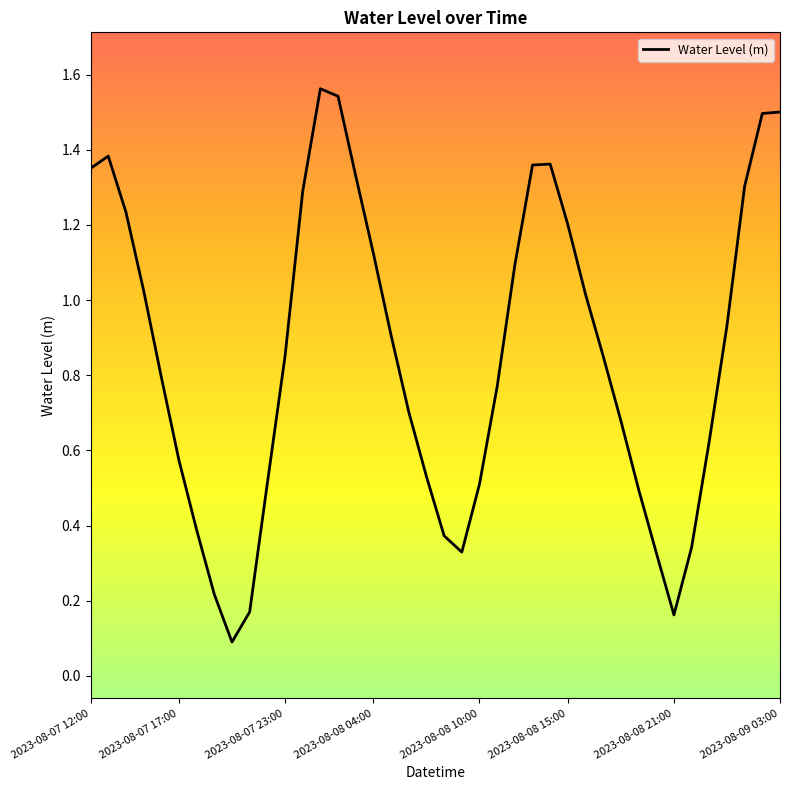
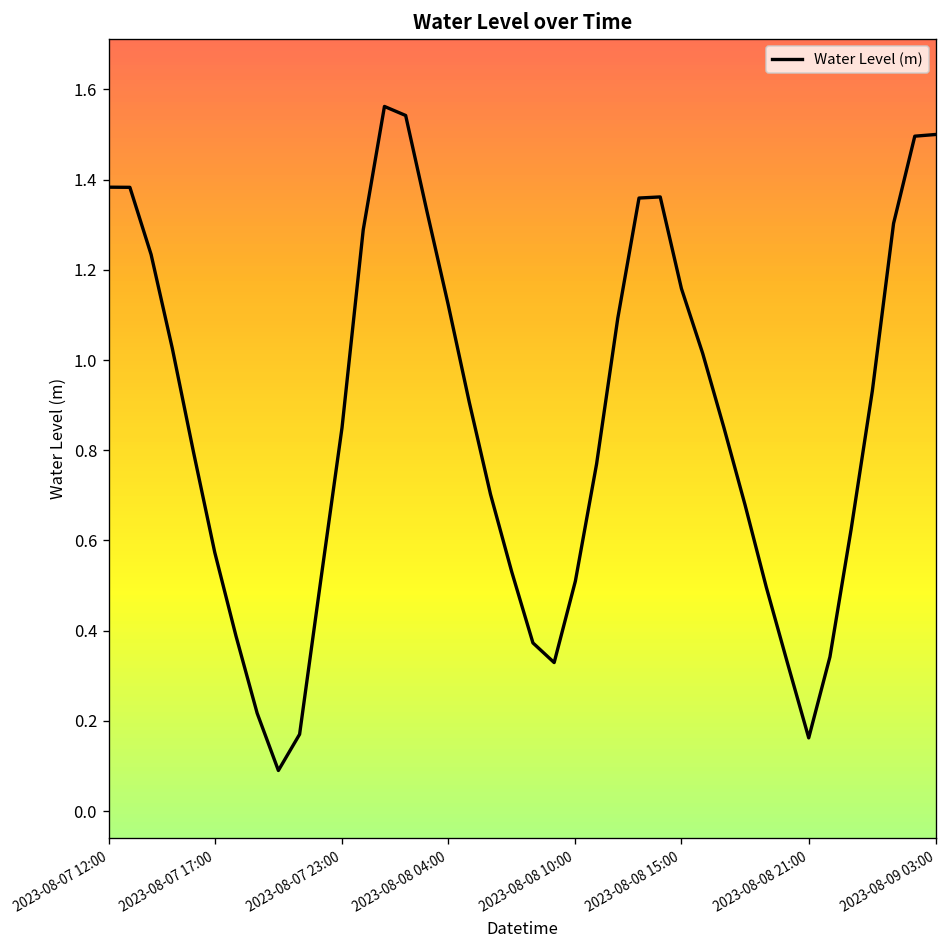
  {
-   "2023-08-07 12:00": 1.35,
+   "2023-08-07 12:00": 1.38,
    "2023-08-07 17:00": 0.57,
    "2023-08-07 23:00": 0.85,
    "2023-08-08 04:00": 1.12,
    "2023-08-08 10:00": 0.51,
-   "2023-08-08 15:00": 1.20,
+   "2023-08-08 15:00": 1.16,
    "2023-08-08 21:00": 0.16,
    "2023-08-09 03:00": 1.50
  }
